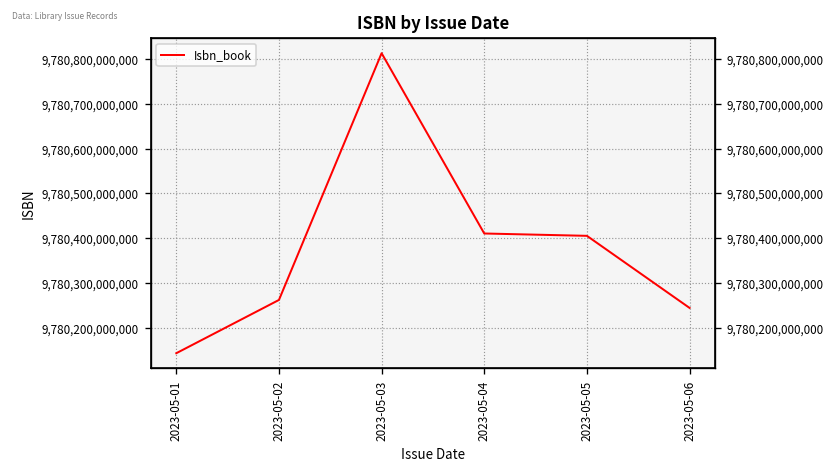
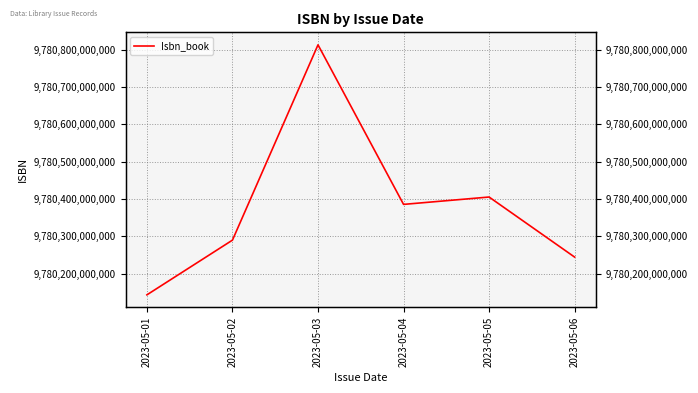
  {
    "2023-05-01": "9,780,140,000,000",
-   "2023-05-02": "9,780,260,000,000",
+   "2023-05-02": "9,780,290,000,000",
    "2023-05-03": "9,780,810,000,000",
-   "2023-05-04": "9,780,410,000,000",
+   "2023-05-04": "9,780,390,000,000",
    "2023-05-05": "9,780,410,000,000",
    "2023-05-06": "9,780,240,000,000"
  }
